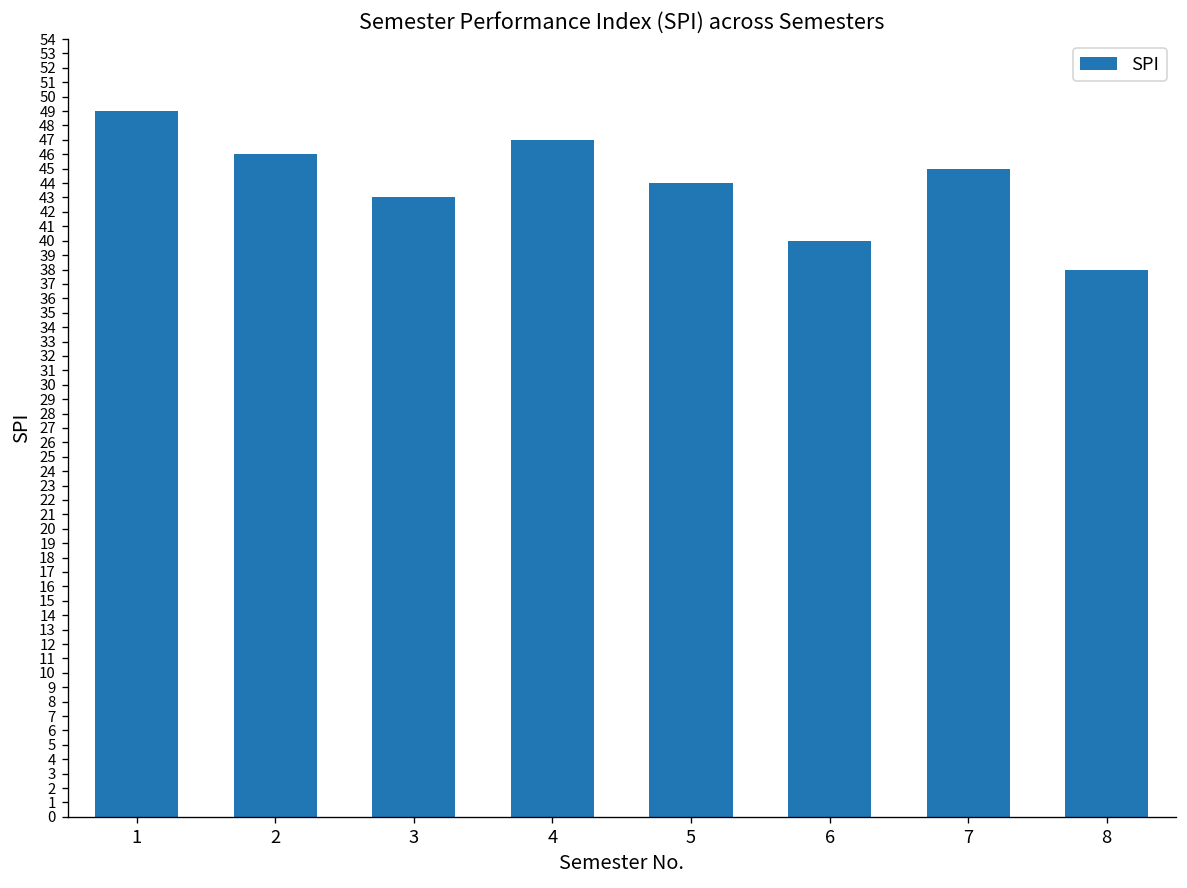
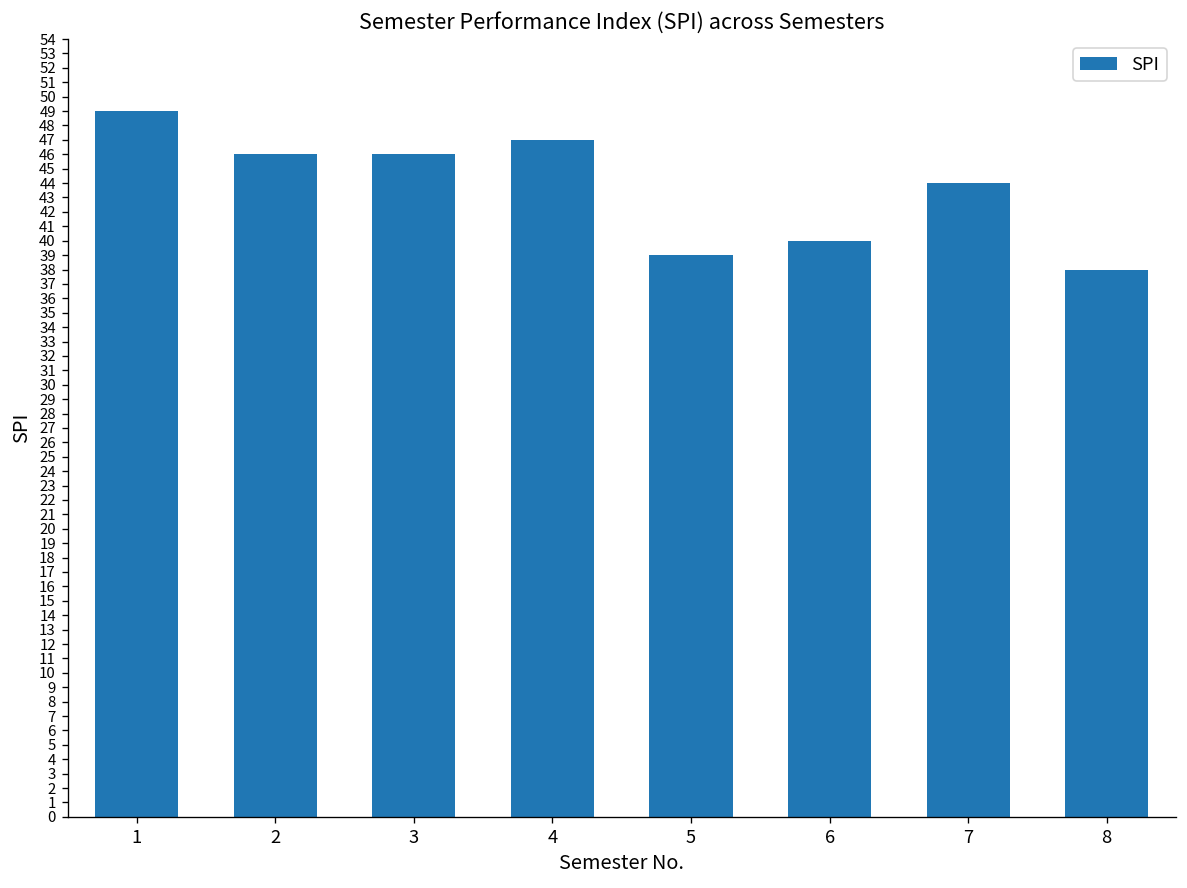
  {
    "1": 49,
    "2": 46,
-   "3": 43,
+   "3": 46,
    "4": 47,
-   "5": 44,
+   "5": 39,
    "6": 40,
-   "7": 45,
+   "7": 44,
    "8": 38
  }
